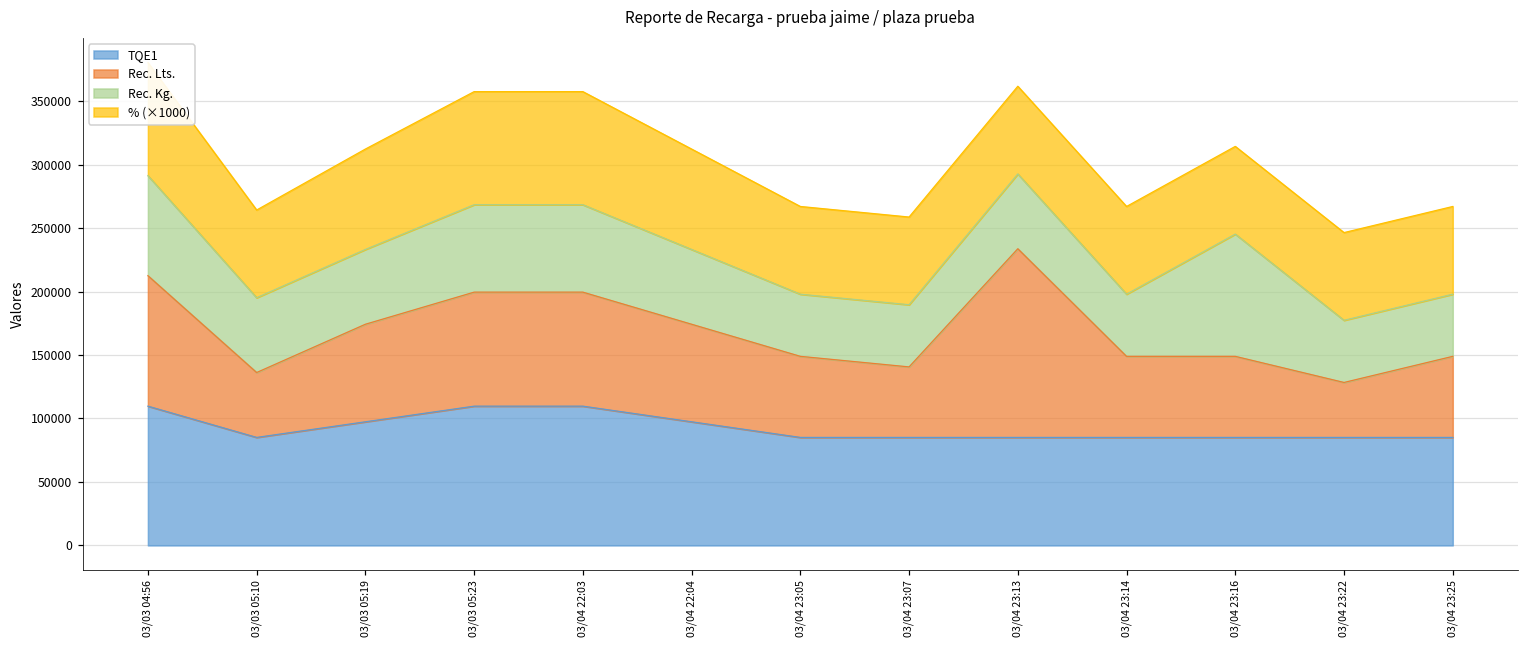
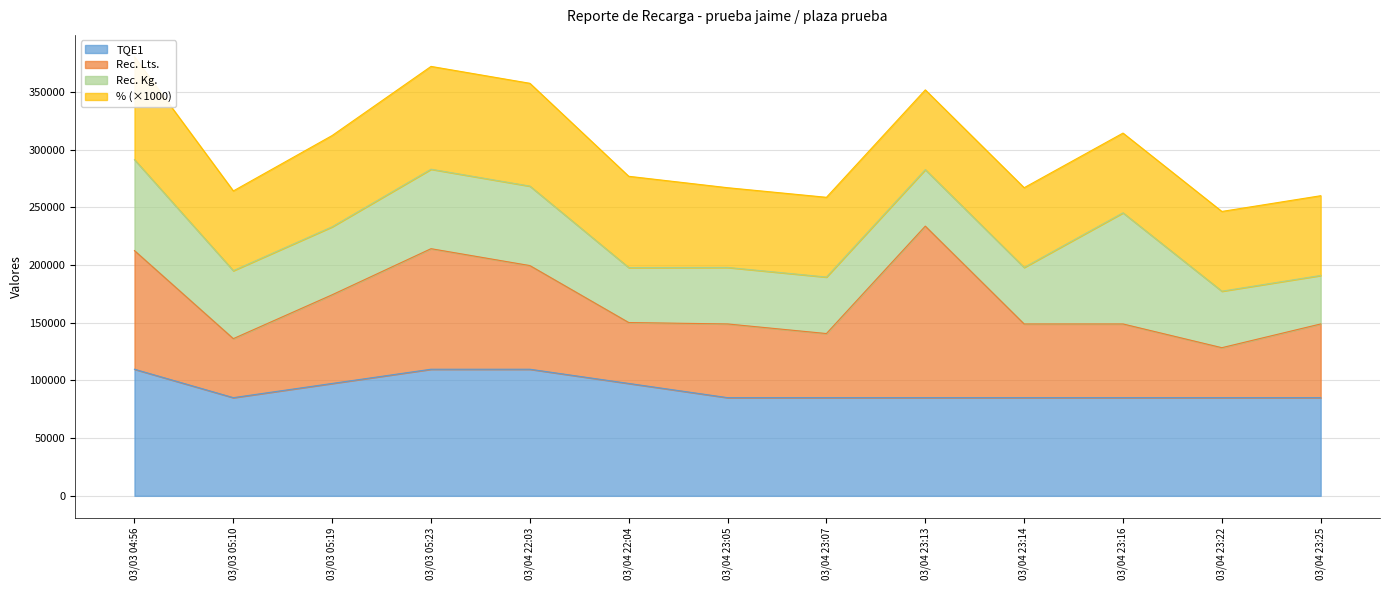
  {
    "TQE1": {
      "03/03 04:56": 110000,
      "03/03 05:10": 85000,
      "03/03 05:19": 97000,
      "03/03 05:23": 110000,
      "03/04 22:03": 110000,
      "03/04 22:04": 97000,
      "03/04 23:05": 85000,
      "03/04 23:07": 85000,
      "03/04 23:13": 85000,
      "03/04 23:14": 85000,
      "03/04 23:16": 85000,
      "03/04 23:22": 85000,
      "03/04 23:25": 85000
    },
    "Rec. Lts.": {
      "03/03 04:56": 103000,
      "03/03 05:10": 51000,
      "03/03 05:19": 77000,
-     "03/03 05:23": 90000,
+     "03/03 05:23": 104000,
      "03/04 22:03": 90000,
-     "03/04 22:04": 77000,
+     "03/04 22:04": 53000,
      "03/04 23:05": 64000,
      "03/04 23:07": 56000,
      "03/04 23:13": 149000,
      "03/04 23:14": 64000,
      "03/04 23:16": 64000,
      "03/04 23:22": 43000,
      "03/04 23:25": 64000
    },
    "Rec. Kg.": {
      "03/03 04:56": 79000,
      "03/03 05:10": 59000,
      "03/03 05:19": 59000,
      "03/03 05:23": 69000,
      "03/04 22:03": 69000,
-     "03/04 22:04": 59000,
+     "03/04 22:04": 48000,
      "03/04 23:05": 49000,
      "03/04 23:07": 49000,
-     "03/04 23:13": 59000,
+     "03/04 23:13": 49000,
      "03/04 23:14": 49000,
      "03/04 23:16": 96000,
      "03/04 23:22": 49000,
-     "03/04 23:25": 49000
+     "03/04 23:25": 42000
    },
    "% (×1000)": {
      "03/03 05:10": 69000,
      "03/03 05:19": 79000,
      "03/03 05:23": 89000,
      "03/04 22:03": 89000,
      "03/04 22:04": 79000,
      "03/04 23:05": 69000,
      "03/04 23:07": 69000,
      "03/04 23:13": 69000,
      "03/04 23:14": 69000,
      "03/04 23:16": 69000,
      "03/04 23:22": 69000,
      "03/04 23:25": 69000
    }
  }
